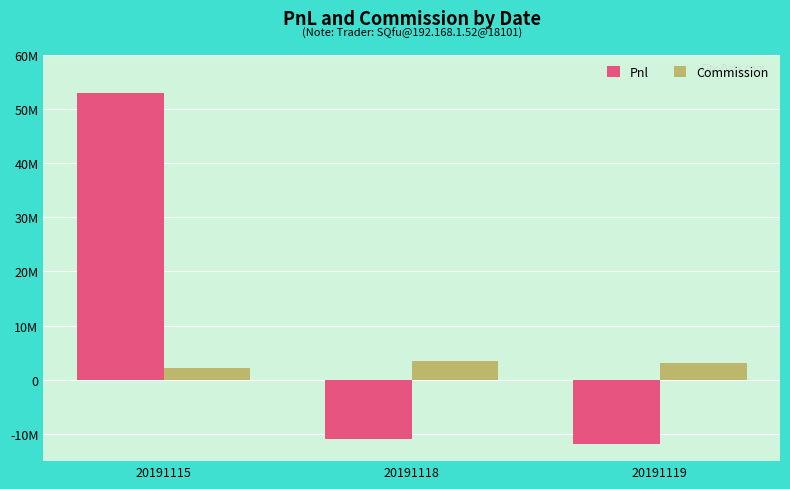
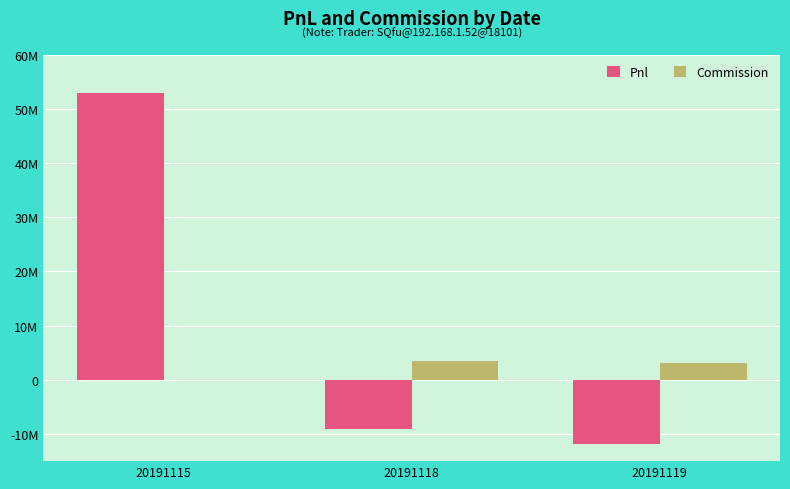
  {
    "Pnl": {
      "20191115": 53000000,
-     "20191118": -11000000,
+     "20191118": -9000000,
      "20191119": -12000000
    },
    "Commission": {
-     "20191115": 2000000,
+     "20191115": 0,
      "20191118": 3000000,
      "20191119": 3000000
    }
  }
